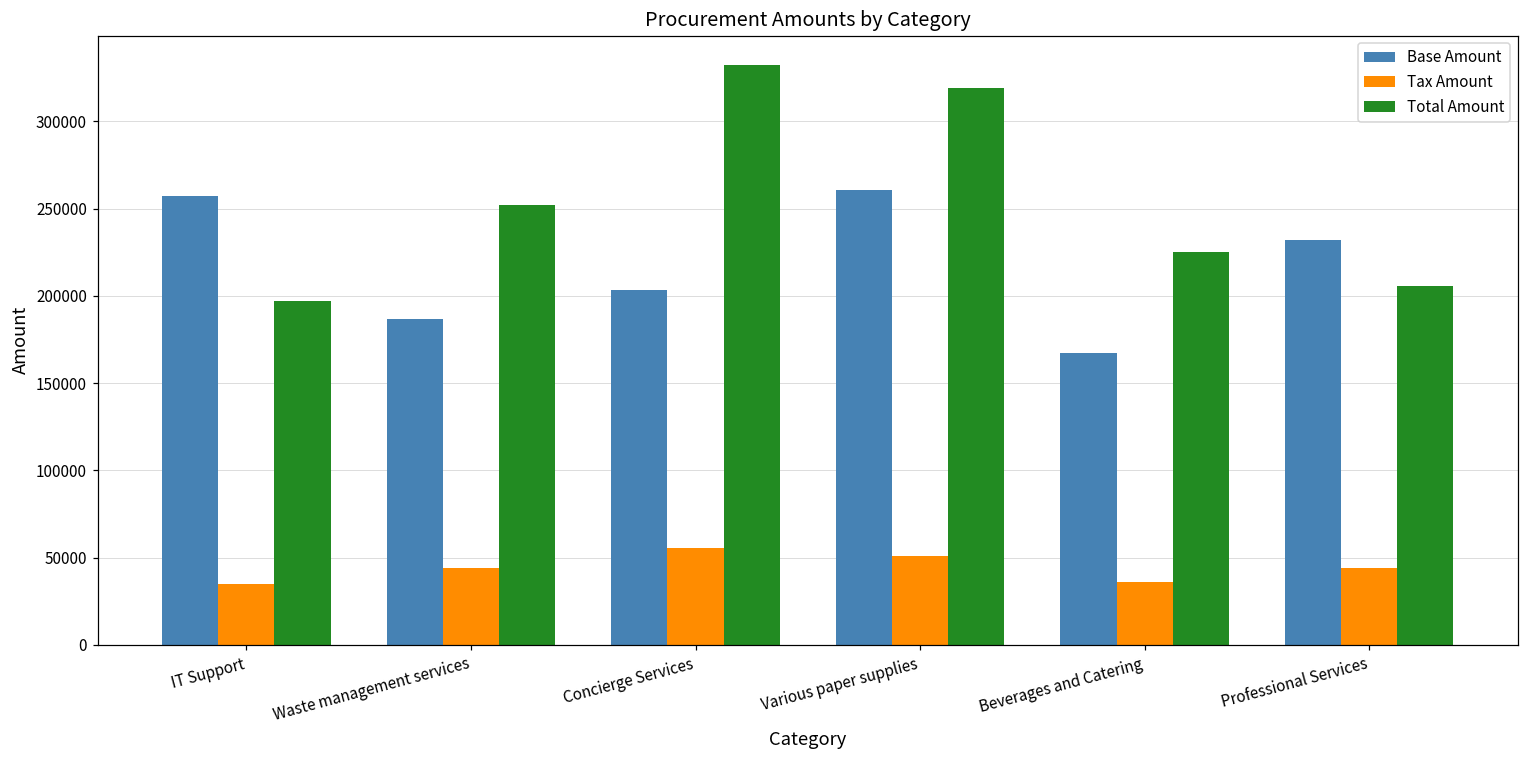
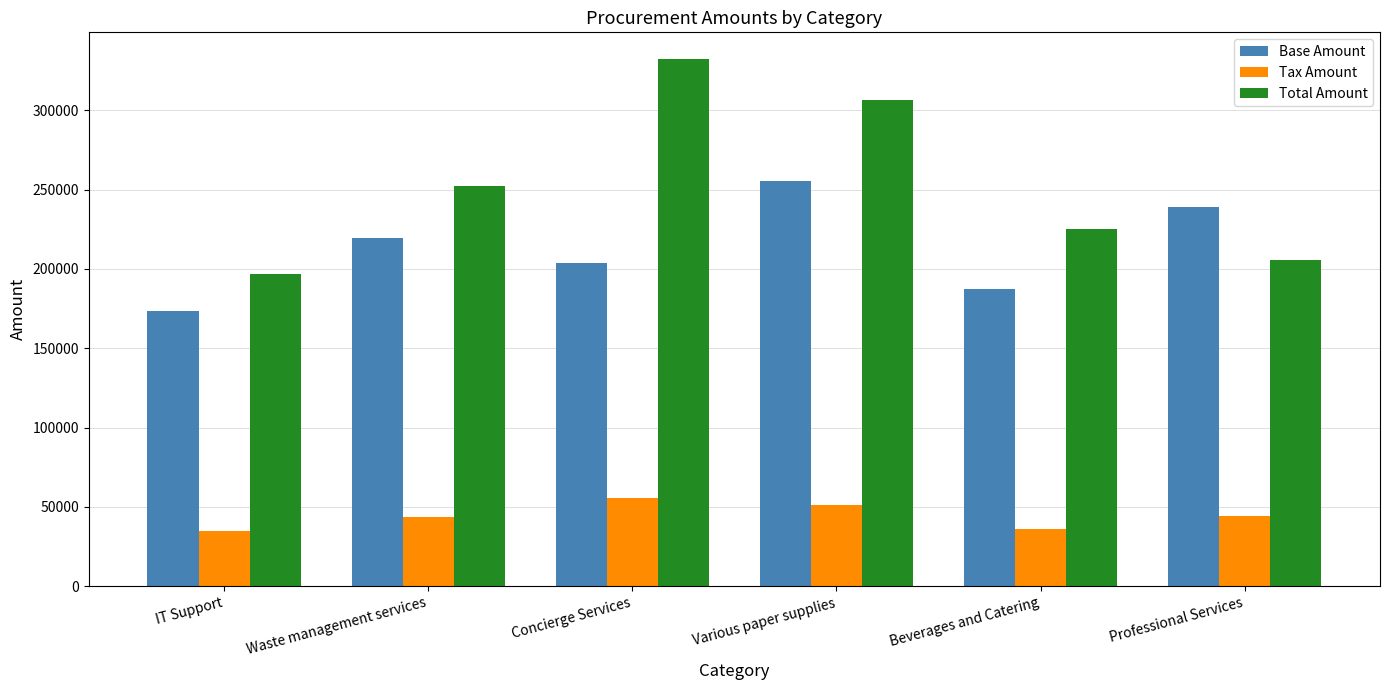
  {
    "Base Amount": {
-     "IT Support": 257000,
-     "Waste management services": 186000,
+     "IT Support": 174000,
+     "Waste management services": 220000,
      "Concierge Services": 204000,
-     "Various paper supplies": 261000,
-     "Beverages and Catering": 167000,
-     "Professional Services": 232000
+     "Various paper supplies": 255000,
+     "Beverages and Catering": 187000,
+     "Professional Services": 239000
    },
    "Tax Amount": {
      "IT Support": 35000,
      "Waste management services": 44000,
      "Concierge Services": 55000,
      "Various paper supplies": 51000,
      "Beverages and Catering": 36000,
      "Professional Services": 44000
    },
    "Total Amount": {
      "IT Support": 197000,
      "Waste management services": 252000,
      "Concierge Services": 333000,
-     "Various paper supplies": 319000,
+     "Various paper supplies": 306000,
      "Beverages and Catering": 225000,
      "Professional Services": 206000
    }
  }
